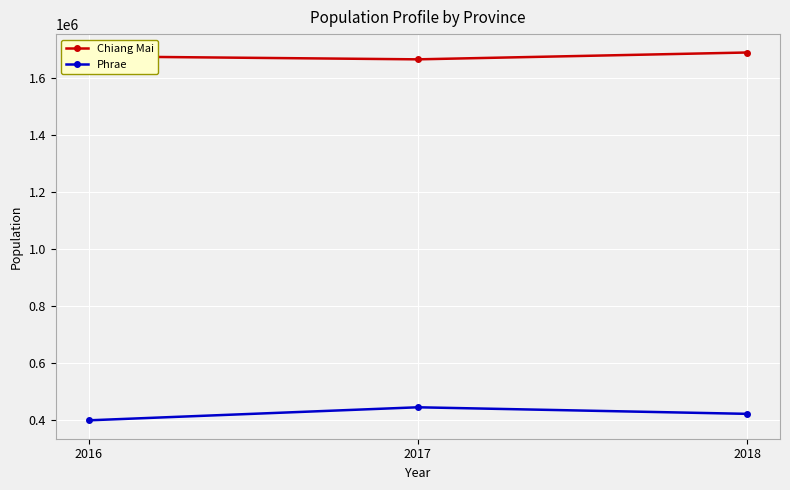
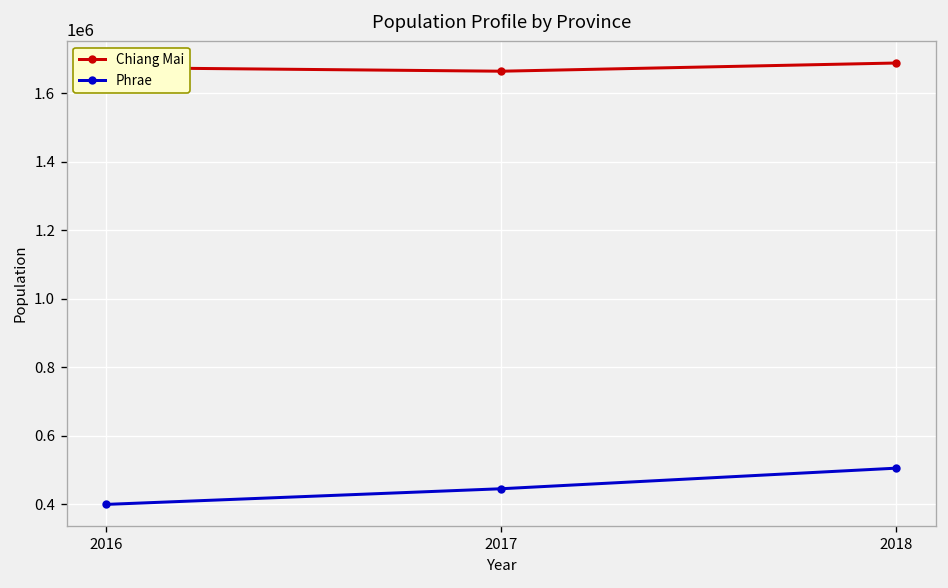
  {
    "Chiang Mai": {
      "2017": 1660000,
      "2018": 1690000
    },
    "Phrae": {
      "2016": 400000,
      "2017": 440000,
-     "2018": 420000
+     "2018": 500000
    }
  }
